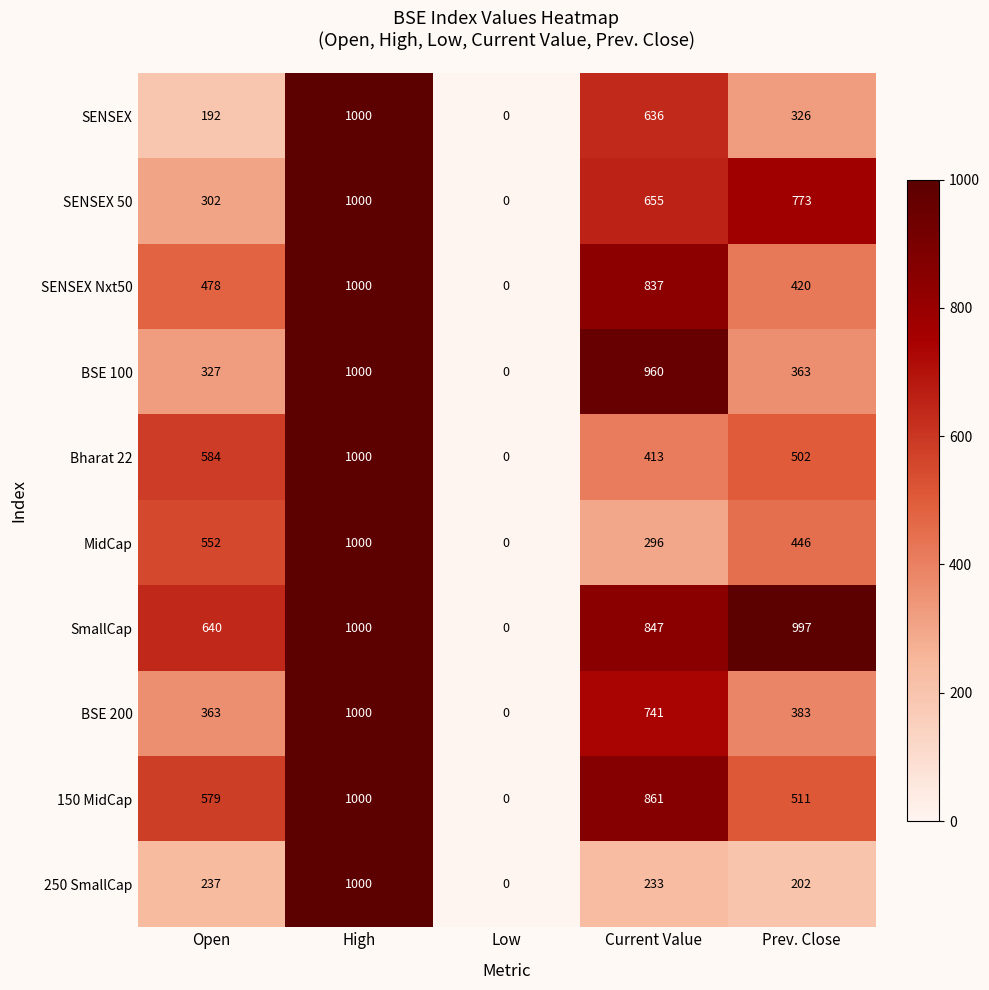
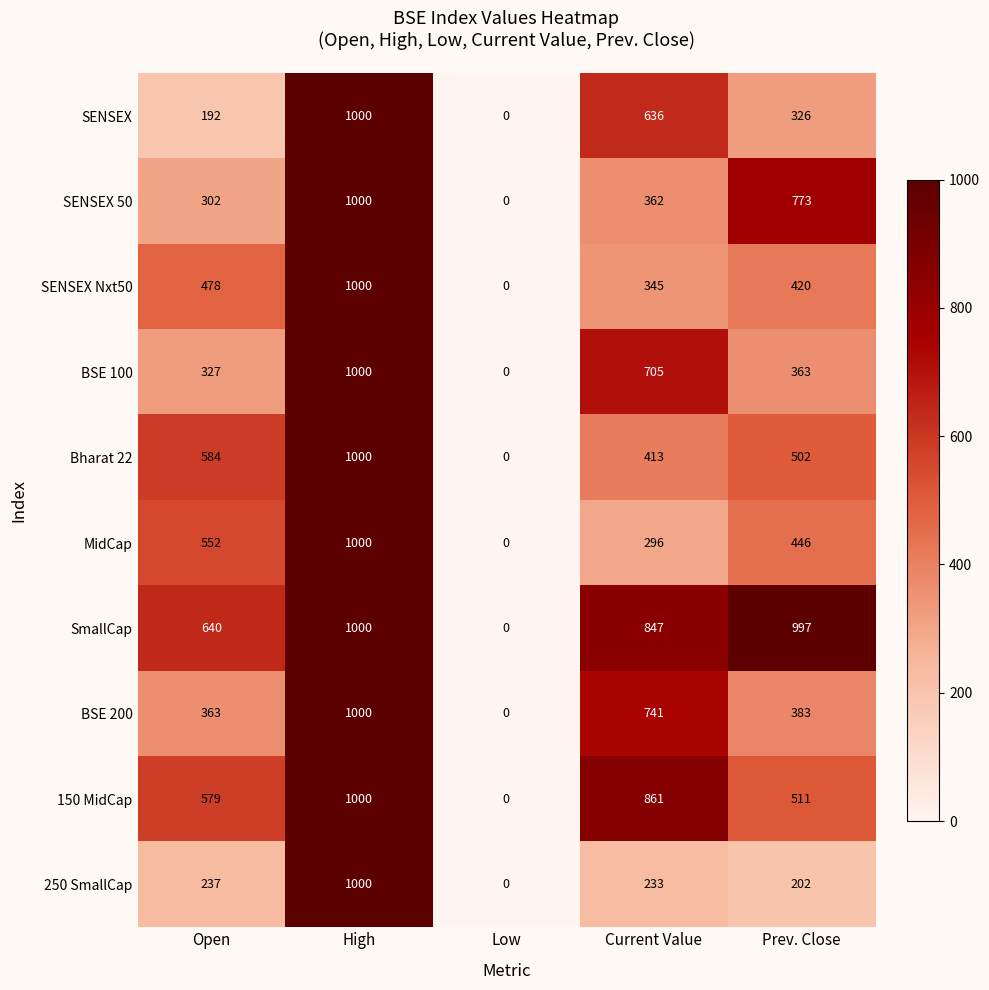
  {
    "SENSEX": {
      "Open": 192,
      "High": 1000,
      "Low": 0,
      "Current Value": 636,
      "Prev. Close": 326
    },
    "SENSEX 50": {
      "Open": 302,
      "High": 1000,
      "Low": 0,
-     "Current Value": 655,
+     "Current Value": 362,
      "Prev. Close": 773
    },
    "SENSEX Nxt50": {
      "Open": 478,
      "High": 1000,
      "Low": 0,
-     "Current Value": 837,
+     "Current Value": 345,
      "Prev. Close": 420
    },
    "BSE 100": {
      "Open": 327,
      "High": 1000,
      "Low": 0,
-     "Current Value": 960,
+     "Current Value": 705,
      "Prev. Close": 363
    },
    "Bharat 22": {
      "Open": 584,
      "High": 1000,
      "Low": 0,
      "Current Value": 413,
      "Prev. Close": 502
    },
    "MidCap": {
      "Open": 552,
      "High": 1000,
      "Low": 0,
      "Current Value": 296,
      "Prev. Close": 446
    },
    "SmallCap": {
      "Open": 640,
      "High": 1000,
      "Low": 0,
      "Current Value": 847,
      "Prev. Close": 997
    },
    "BSE 200": {
      "Open": 363,
      "High": 1000,
      "Low": 0,
      "Current Value": 741,
      "Prev. Close": 383
    },
    "150 MidCap": {
      "Open": 579,
      "High": 1000,
      "Low": 0,
      "Current Value": 861,
      "Prev. Close": 511
    },
    "250 SmallCap": {
      "Open": 237,
      "High": 1000,
      "Low": 0,
      "Current Value": 233,
      "Prev. Close": 202
    }
  }
